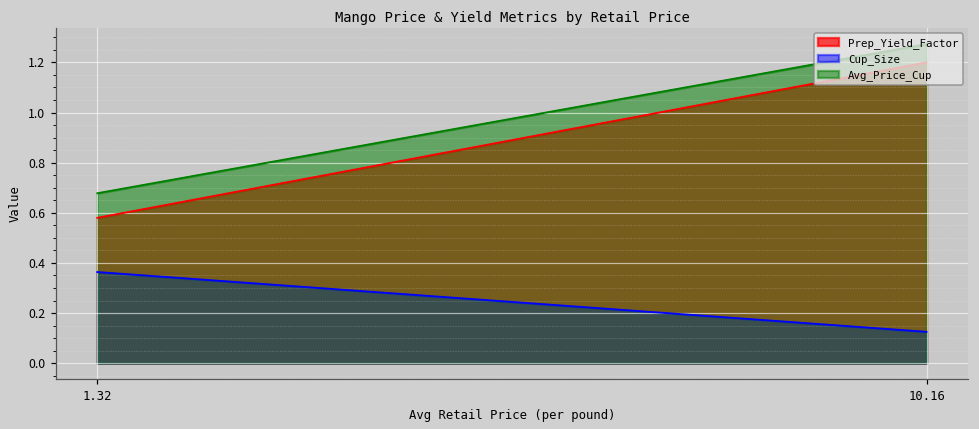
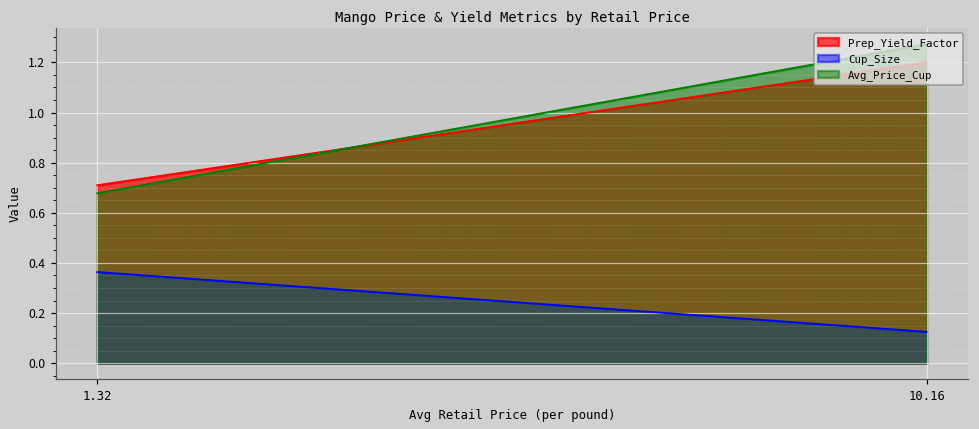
  {
    "Prep_Yield_Factor": {
-     "1.32": 0.58
+     "1.32": 0.71
    },
    "Cup_Size": {
      "1.32": 0.36,
      "10.16": 0.13
    },
    "Avg_Price_Cup": {
      "1.32": 0.68
    }
  }
